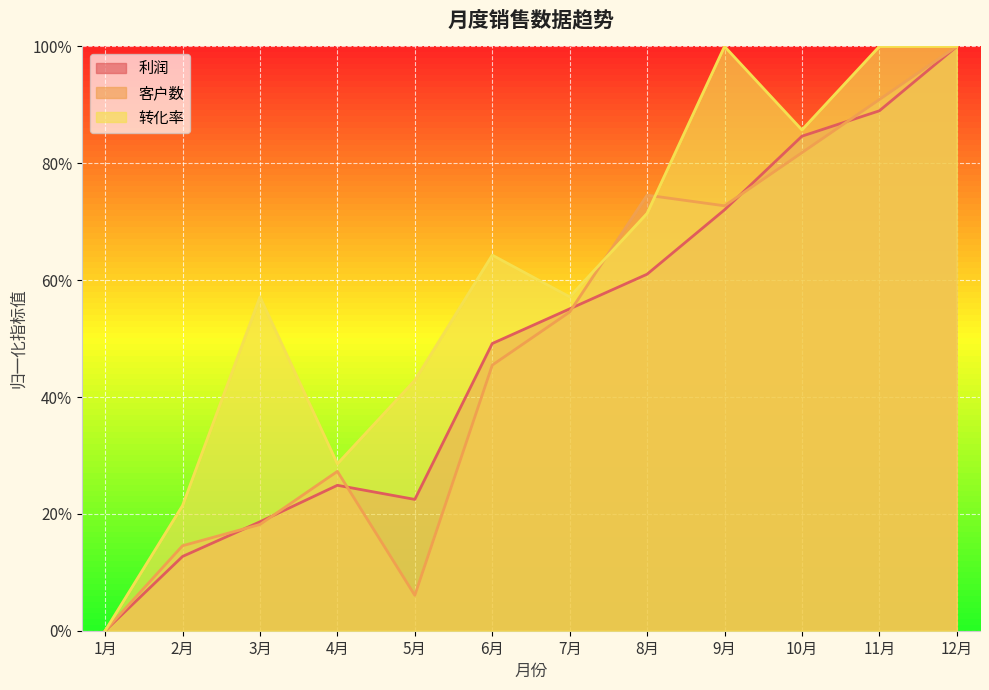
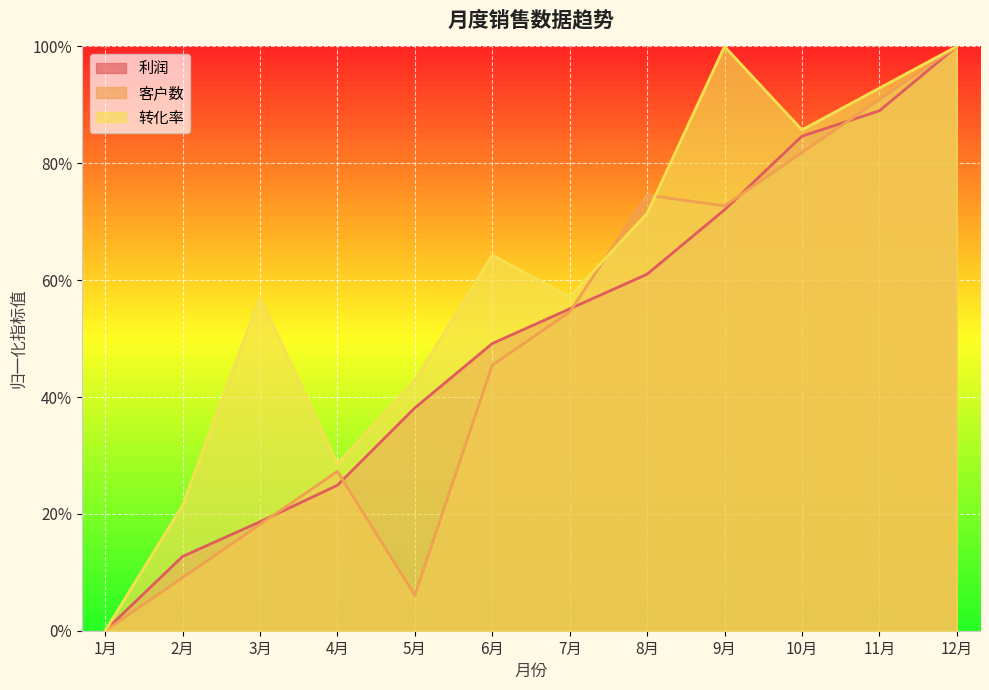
  {
    "利润": {
      "2月": "13%",
      "3月": "19%",
      "4月": "25%",
-     "5月": "22%",
+     "5月": "38%",
      "6月": "49%",
      "7月": "55%",
      "8月": "61%",
      "9月": "72%",
      "10月": "85%",
      "11月": "89%"
    },
    "客户数": {
-     "2月": "15%",
+     "2月": "9%",
      "3月": "18%",
      "4月": "27%",
      "5月": "6%",
      "6月": "45%",
      "7月": "55%",
      "8月": "75%",
      "9月": "73%",
      "10月": "82%",
      "11月": "91%"
    },
    "转化率": {
      "2月": "21%",
      "3月": "57%",
      "4月": "29%",
      "5月": "43%",
      "6月": "64%",
      "7月": "57%",
      "8月": "71%",
      "9月": "100%",
      "10月": "86%",
-     "11月": "100%"
+     "11月": "93%"
    }
  }
